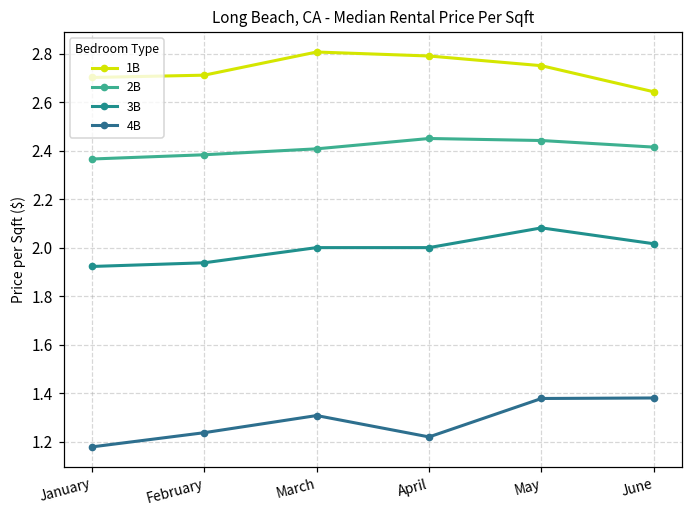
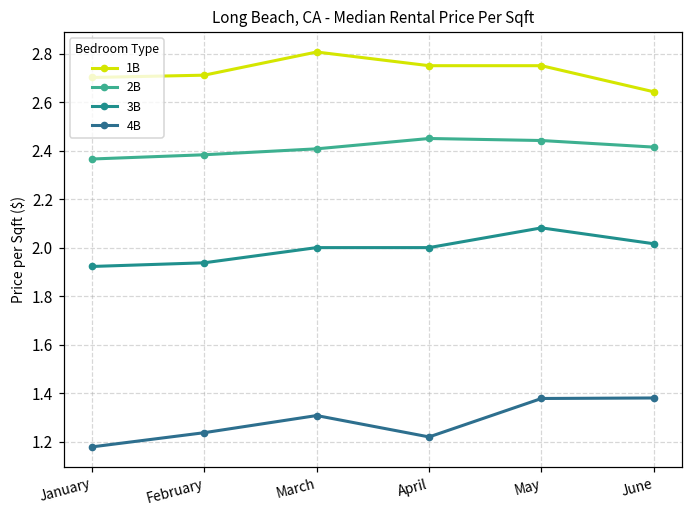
  {
    "1B": {
      "February": 2.71,
      "March": 2.81,
-     "April": 2.79,
+     "April": 2.75,
      "May": 2.75,
      "June": 2.64
    }
  }
